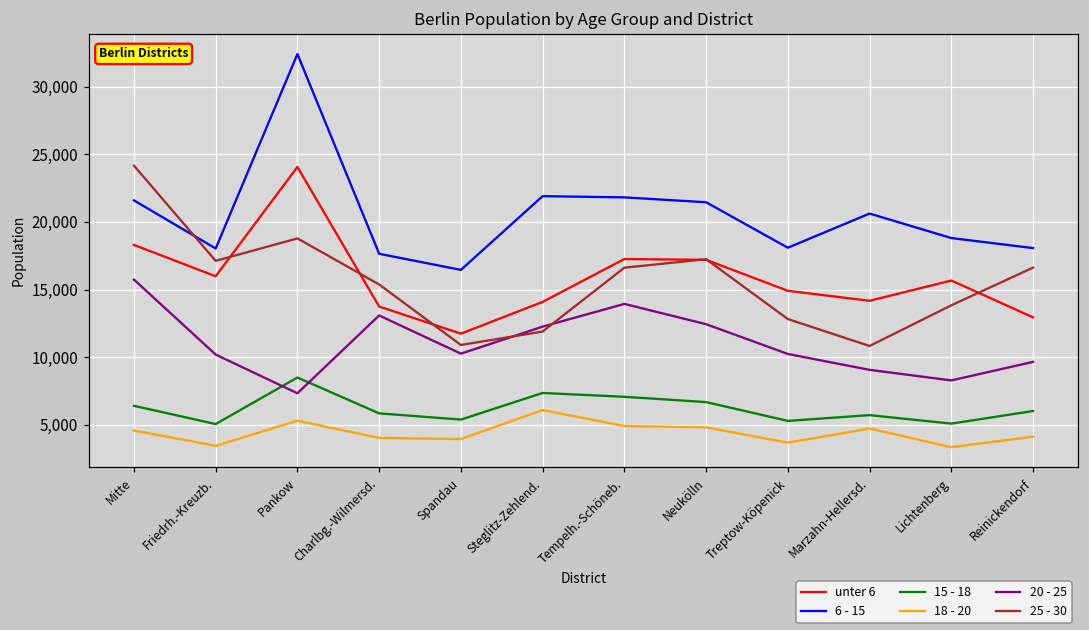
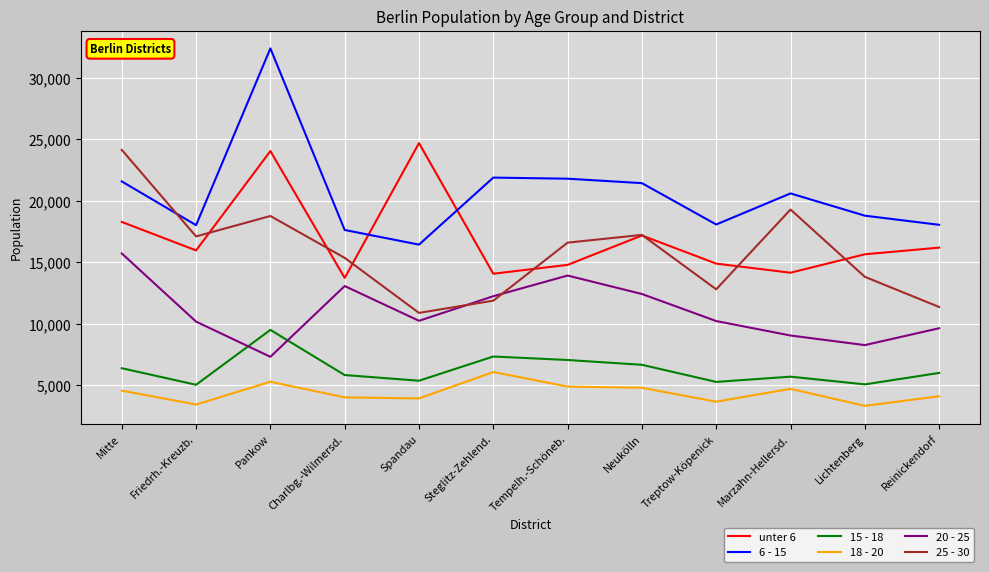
  {
    "unter 6": {
      "Mitte": "18,300",
      "Friedrh.-Kreuzb.": "16,000",
      "Pankow": "24,100",
      "Charlbg.-Wilmersd.": "13,700",
-     "Spandau": "11,700",
+     "Spandau": "24,700",
      "Steglitz-Zehlend.": "14,100",
-     "Tempelh.-Schöneb.": "17,300",
+     "Tempelh.-Schöneb.": "14,800",
      "Treptow-Köpenick": "14,900",
      "Marzahn-Hellersd.": "14,200",
      "Lichtenberg": "15,700",
-     "Reinickendorf": "12,900"
+     "Reinickendorf": "16,200"
    },
    "6 - 15": {
      "Mitte": "21,600",
      "Friedrh.-Kreuzb.": "18,000",
      "Pankow": "32,400",
      "Charlbg.-Wilmersd.": "17,600",
      "Spandau": "16,500",
      "Steglitz-Zehlend.": "21,900",
      "Tempelh.-Schöneb.": "21,800",
      "Neukölln": "21,400",
      "Treptow-Köpenick": "18,100",
      "Marzahn-Hellersd.": "20,600",
      "Lichtenberg": "18,800",
      "Reinickendorf": "18,100"
    },
    "15 - 18": {
      "Mitte": "6,400",
      "Friedrh.-Kreuzb.": "5,100",
-     "Pankow": "8,500",
+     "Pankow": "9,500",
      "Charlbg.-Wilmersd.": "5,800",
      "Spandau": "5,400",
      "Steglitz-Zehlend.": "7,400",
      "Tempelh.-Schöneb.": "7,100",
      "Neukölln": "6,700",
      "Treptow-Köpenick": "5,300",
      "Marzahn-Hellersd.": "5,700",
      "Lichtenberg": "5,100",
      "Reinickendorf": "6,000"
    },
    "18 - 20": {
      "Mitte": "4,600",
      "Friedrh.-Kreuzb.": "3,500",
      "Pankow": "5,300",
      "Charlbg.-Wilmersd.": "4,000",
      "Spandau": "3,900",
      "Steglitz-Zehlend.": "6,100",
      "Tempelh.-Schöneb.": "4,900",
      "Neukölln": "4,800",
      "Treptow-Köpenick": "3,700",
      "Marzahn-Hellersd.": "4,700",
      "Lichtenberg": "3,300",
      "Reinickendorf": "4,100"
    },
    "20 - 25": {
      "Mitte": "15,700",
      "Friedrh.-Kreuzb.": "10,200",
      "Pankow": "7,300",
      "Charlbg.-Wilmersd.": "13,100",
      "Spandau": "10,300",
      "Steglitz-Zehlend.": "12,300",
      "Tempelh.-Schöneb.": "13,900",
      "Neukölln": "12,400",
      "Treptow-Köpenick": "10,200",
      "Marzahn-Hellersd.": "9,100",
      "Lichtenberg": "8,300",
      "Reinickendorf": "9,700"
    },
    "25 - 30": {
      "Mitte": "24,200",
      "Friedrh.-Kreuzb.": "17,100",
      "Pankow": "18,800",
      "Charlbg.-Wilmersd.": "15,400",
      "Spandau": "10,900",
      "Steglitz-Zehlend.": "11,900",
      "Tempelh.-Schöneb.": "16,600",
      "Treptow-Köpenick": "12,800",
-     "Marzahn-Hellersd.": "10,800",
+     "Marzahn-Hellersd.": "19,300",
      "Lichtenberg": "13,800",
-     "Reinickendorf": "16,600"
+     "Reinickendorf": "11,400"
    }
  }
